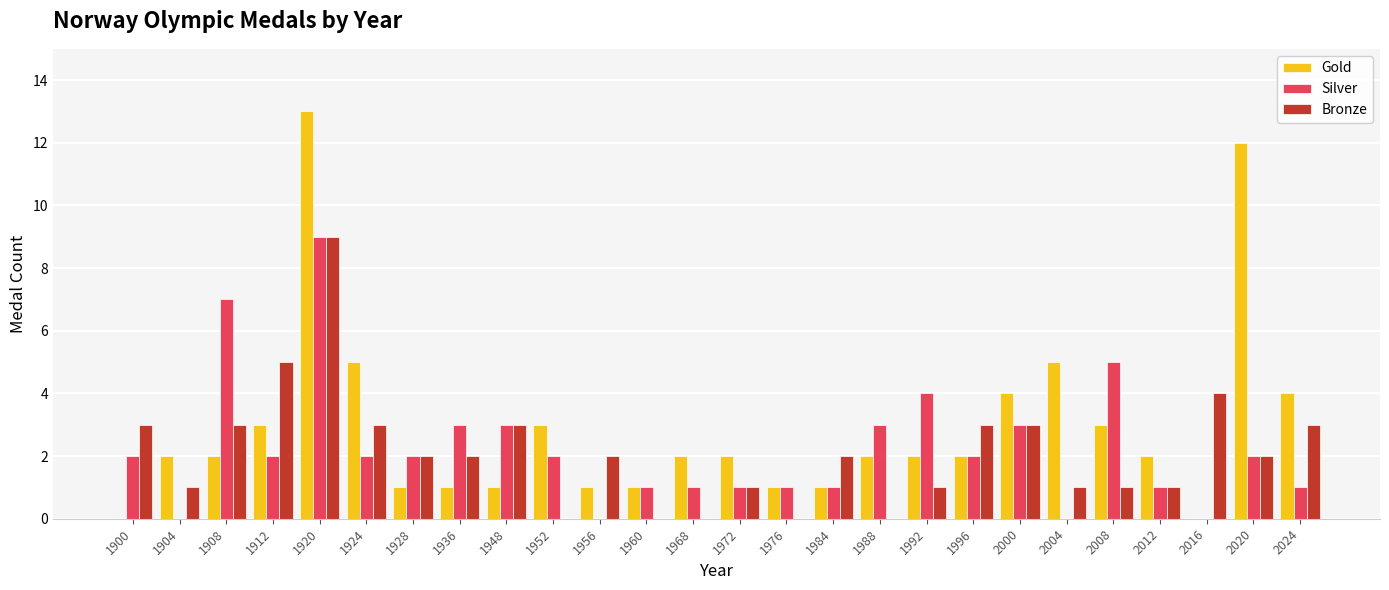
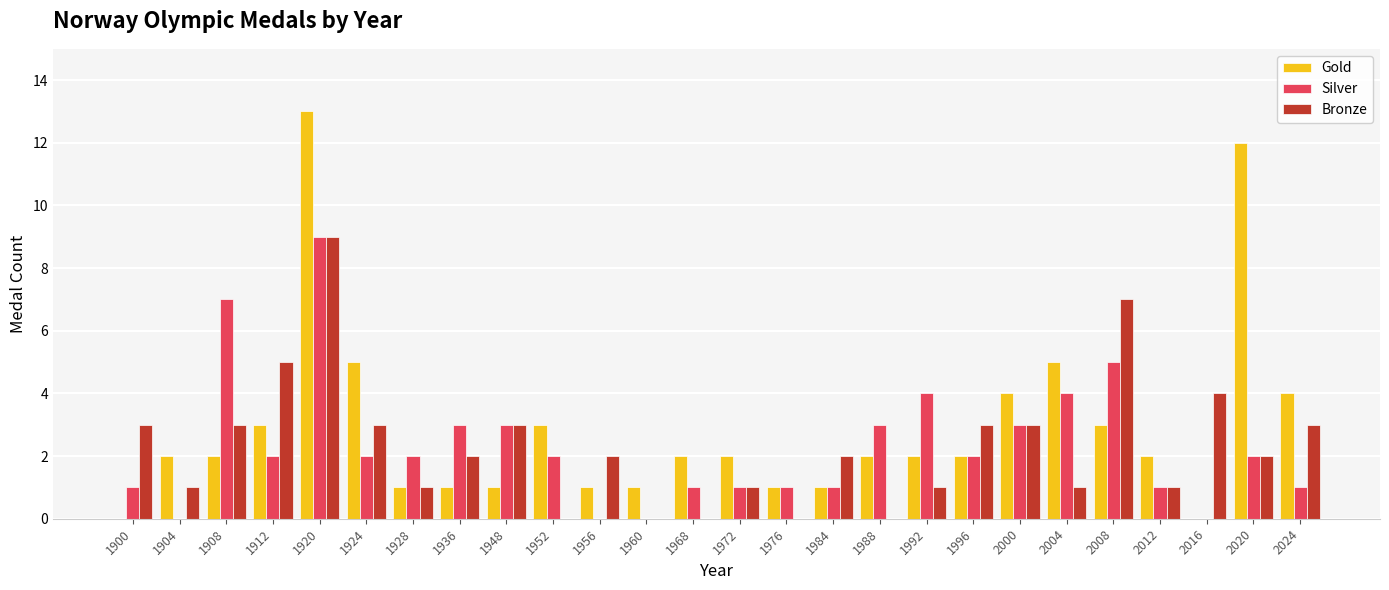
  {
    "Gold": {
      "1900": 0,
      "1904": 2,
      "1908": 2,
      "1912": 3,
      "1920": 13,
      "1924": 5,
      "1928": 1,
      "1936": 1,
      "1948": 1,
      "1952": 3,
      "1956": 1,
      "1960": 1,
      "1968": 2,
      "1972": 2,
      "1976": 1,
      "1984": 1,
      "1988": 2,
      "1992": 2,
      "1996": 2,
      "2000": 4,
      "2004": 5,
      "2008": 3,
      "2012": 2,
      "2016": 0,
      "2020": 12,
      "2024": 4
    },
    "Silver": {
-     "1900": 2,
+     "1900": 1,
      "1904": 0,
      "1908": 7,
      "1912": 2,
      "1920": 9,
      "1924": 2,
      "1928": 2,
      "1936": 3,
      "1948": 3,
      "1952": 2,
      "1956": 0,
-     "1960": 1,
+     "1960": 0,
      "1968": 1,
      "1972": 1,
      "1976": 1,
      "1984": 1,
      "1988": 3,
      "1992": 4,
      "1996": 2,
      "2000": 3,
-     "2004": 0,
+     "2004": 4,
      "2008": 5,
      "2012": 1,
      "2016": 0,
      "2020": 2,
      "2024": 1
    },
    "Bronze": {
      "1900": 3,
      "1904": 1,
      "1908": 3,
      "1912": 5,
      "1920": 9,
      "1924": 3,
-     "1928": 2,
+     "1928": 1,
      "1936": 2,
      "1948": 3,
      "1952": 0,
      "1956": 2,
      "1960": 0,
      "1968": 0,
      "1972": 1,
      "1976": 0,
      "1984": 2,
      "1988": 0,
      "1992": 1,
      "1996": 3,
      "2000": 3,
      "2004": 1,
-     "2008": 1,
+     "2008": 7,
      "2012": 1,
      "2016": 4,
      "2020": 2,
      "2024": 3
    }
  }
